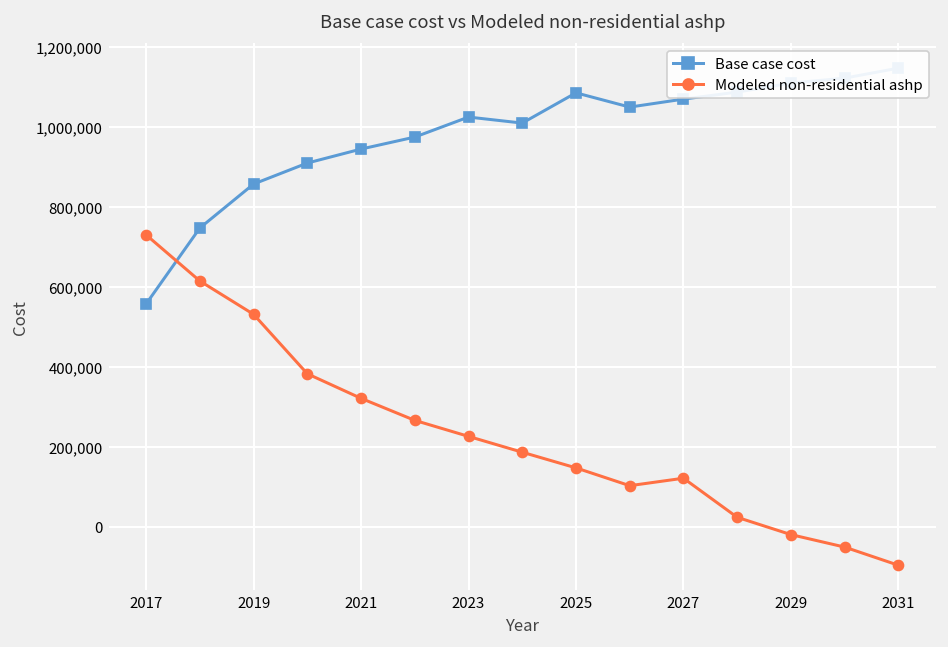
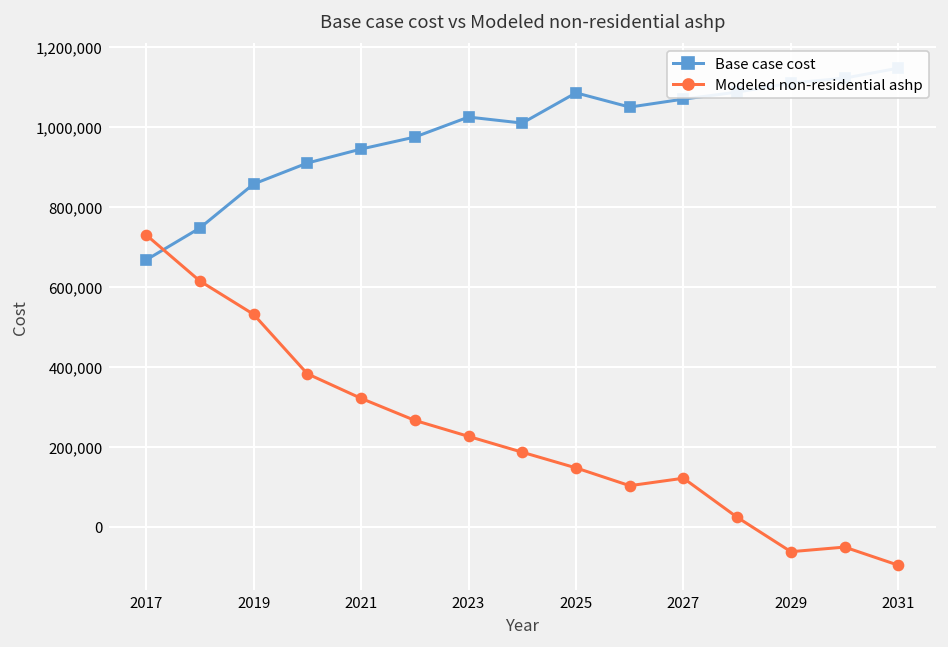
  {
    "Base case cost": {
-     "2017": "560,000",
+     "2017": "670,000",
      "2019": "860,000",
      "2021": "950,000",
      "2023": "1,030,000",
      "2025": "1,090,000"
    },
    "Modeled non-residential ashp": {
      "2017": "730,000",
      "2019": "530,000",
      "2021": "320,000",
      "2023": "230,000",
      "2025": "150,000",
      "2027": "120,000",
-     "2029": "-20,000",
+     "2029": "-60,000",
      "2031": "-100,000"
    }
  }
